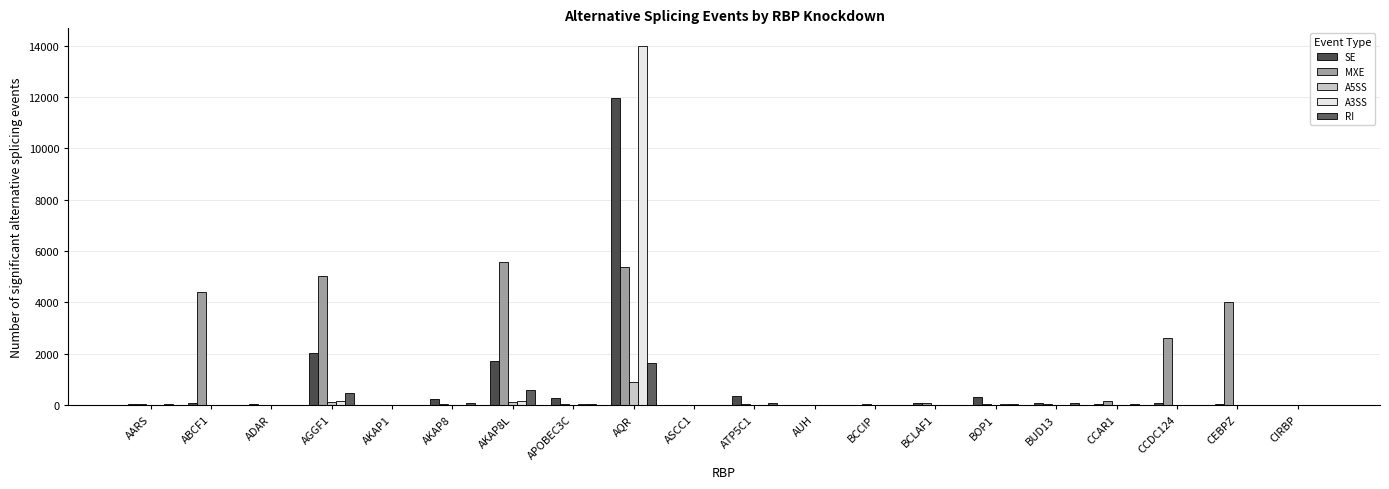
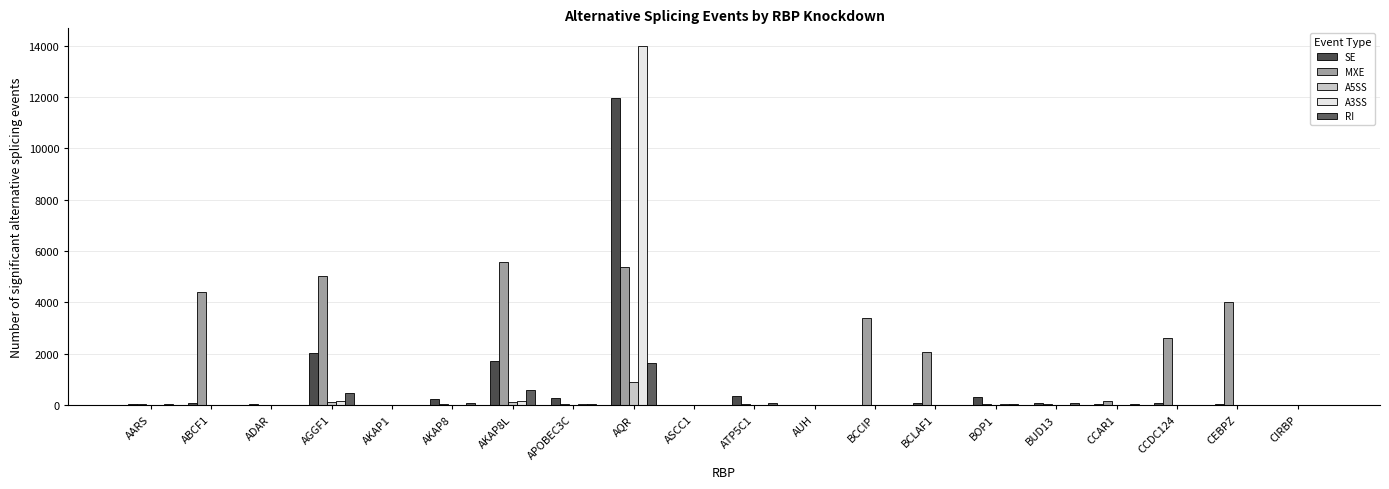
  {
    "MXE": {
      "ABCF1": 4400,
      "AGGF1": 5000,
      "AKAP8L": 5600,
      "AQR": 5400,
-     "BCCIP": 0,
-     "BCLAF1": 100,
+     "BCCIP": 3400,
+     "BCLAF1": 2100,
      "CCAR1": 200,
      "CCDC124": 2600,
      "CEBPZ": 4000
    }
  }
